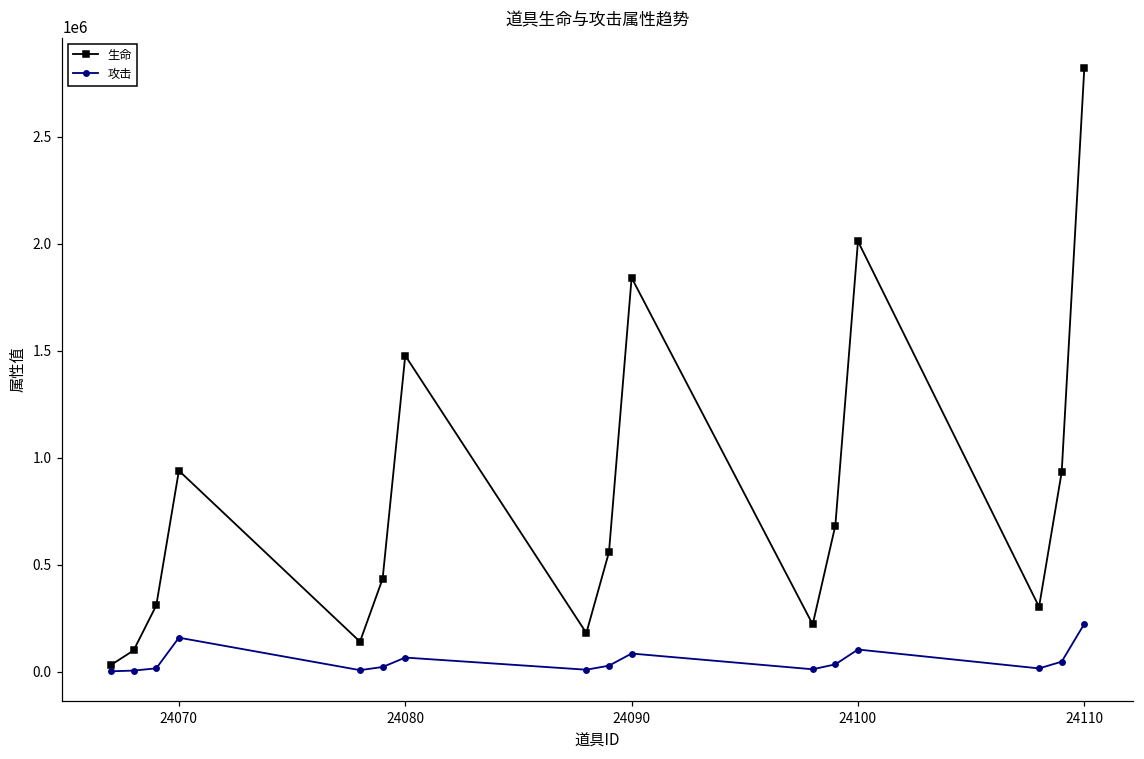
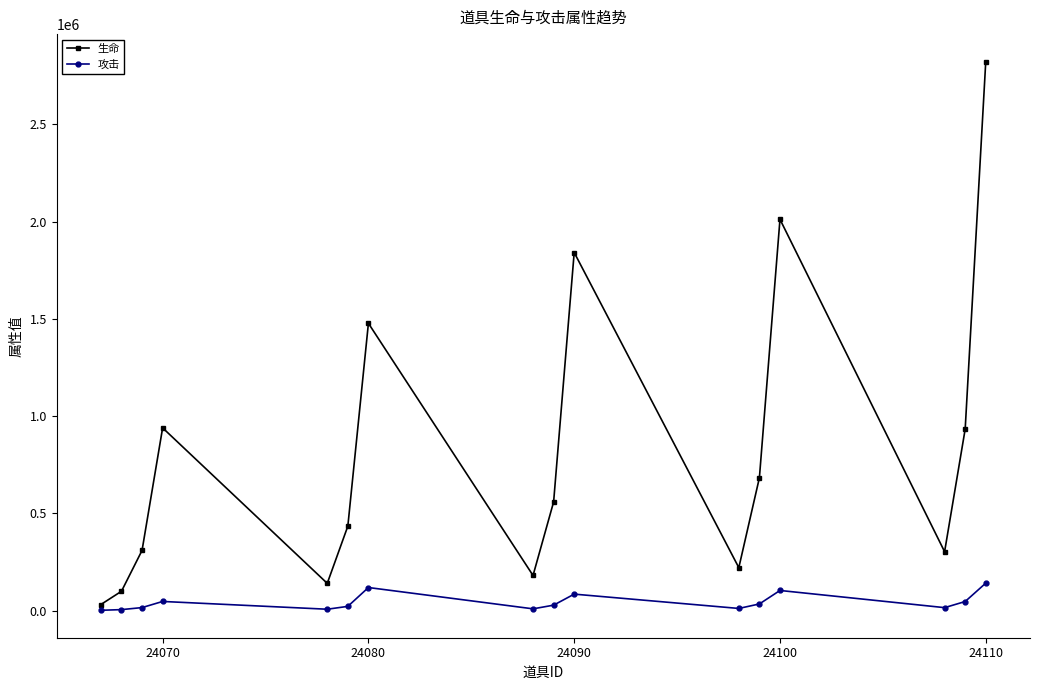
  {
    "生命": {
      "24070": 940000,
      "24080": 1480000,
      "24090": 1840000,
      "24100": 2010000,
      "24110": 2820000
    },
    "攻击": {
-     "24070": 160000,
-     "24080": 70000,
+     "24070": 50000,
+     "24080": 120000,
      "24090": 80000,
      "24100": 100000,
-     "24110": 220000
+     "24110": 140000
    }
  }
